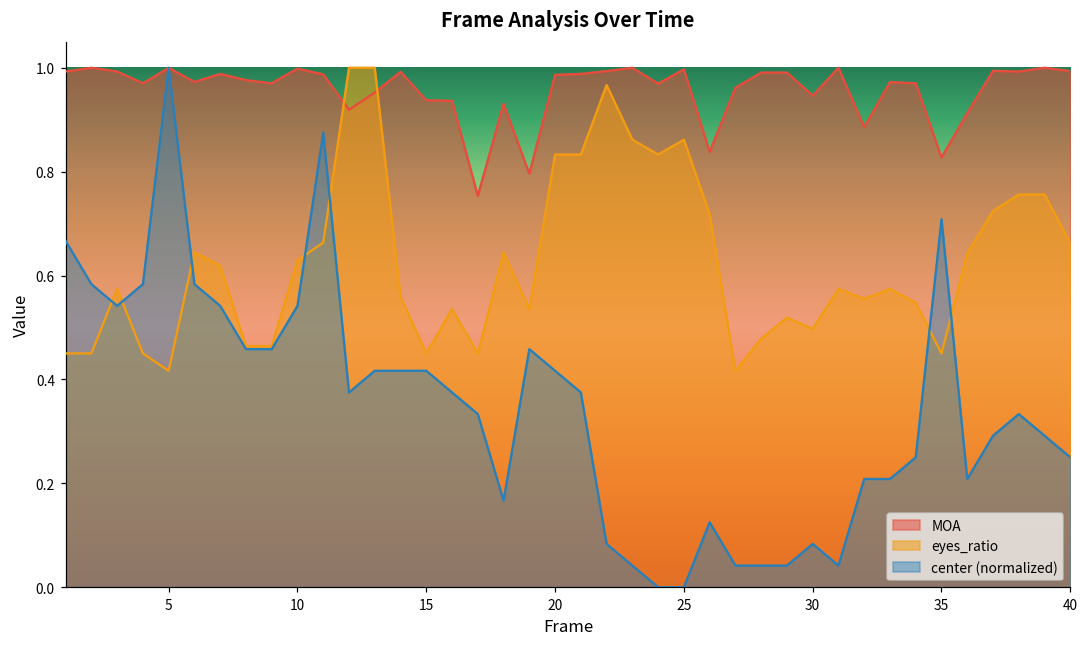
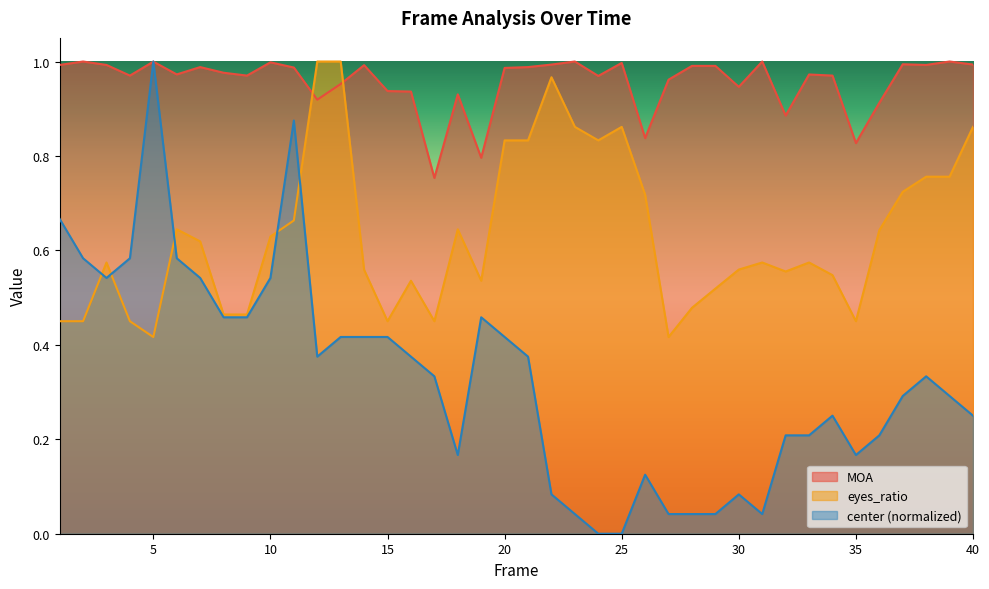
  {
    "MOA": {
      "10": 1.00,
      "15": 0.94,
      "20": 0.99,
      "25": 1.00,
      "30": 0.95,
      "35": 0.83,
      "40": 0.99
    },
    "eyes_ratio": {
      "5": 0.42,
      "10": 0.63,
      "15": 0.45,
      "20": 0.83,
      "25": 0.86,
-     "30": 0.50,
+     "30": 0.56,
      "35": 0.45,
-     "40": 0.66
+     "40": 0.86
    },
    "center (normalized)": {
      "10": 0.54,
      "15": 0.42,
      "20": 0.42,
      "25": 0.00,
      "30": 0.08,
-     "35": 0.71,
+     "35": 0.17,
      "40": 0.25
    }
  }
